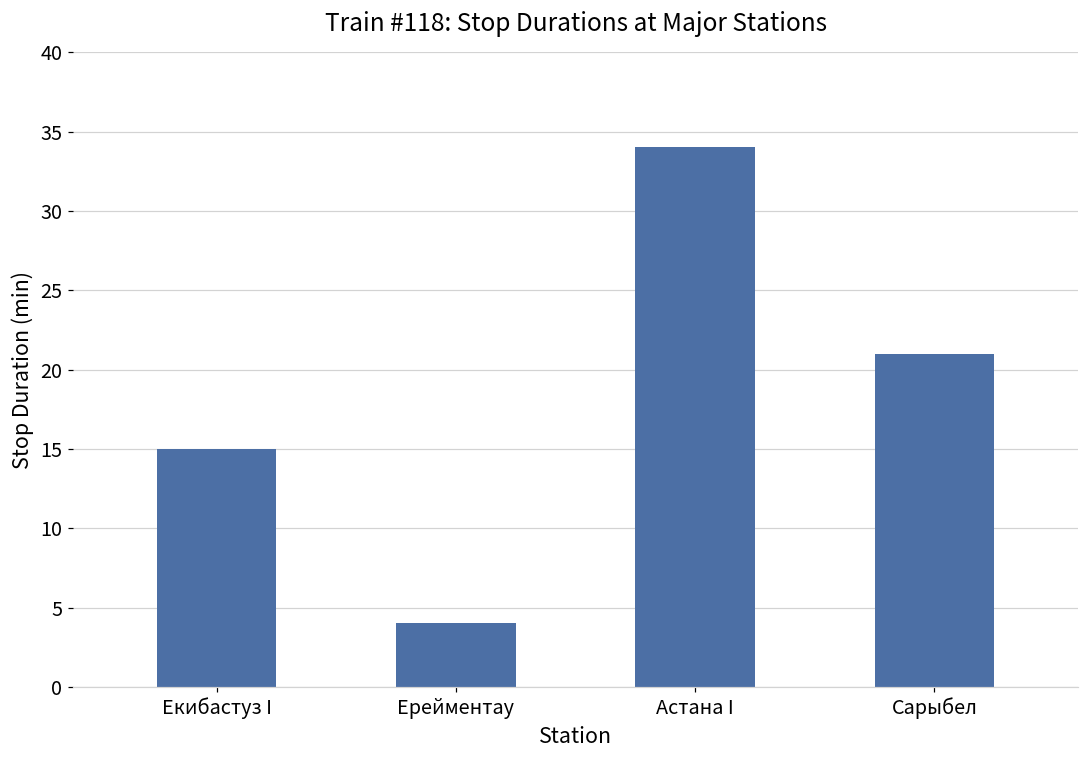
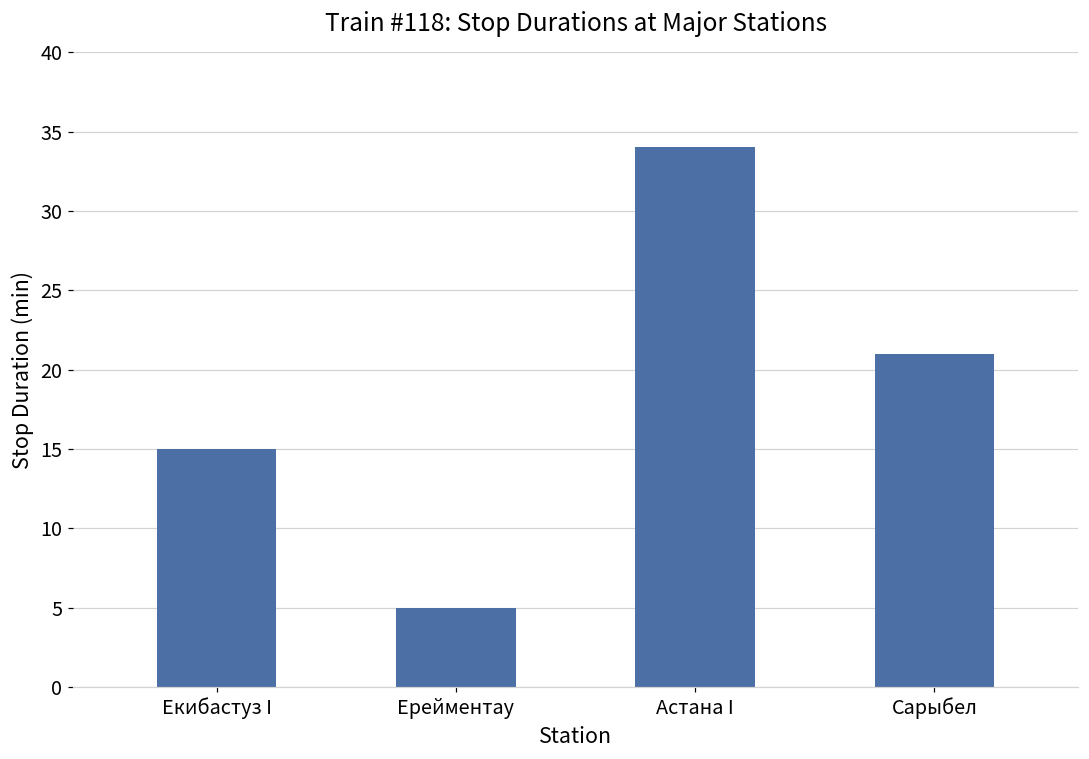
  {
    "Екибастуз I": 15,
-   "Ерейментау": 4,
+   "Ерейментау": 5,
    "Астана I": 34,
    "Сарыбел": 21
  }
